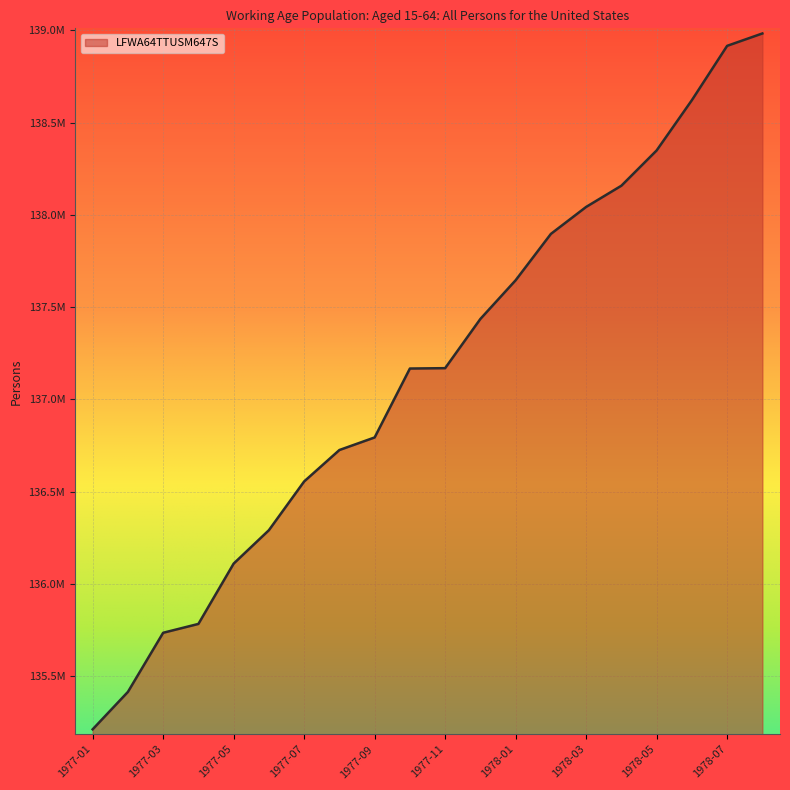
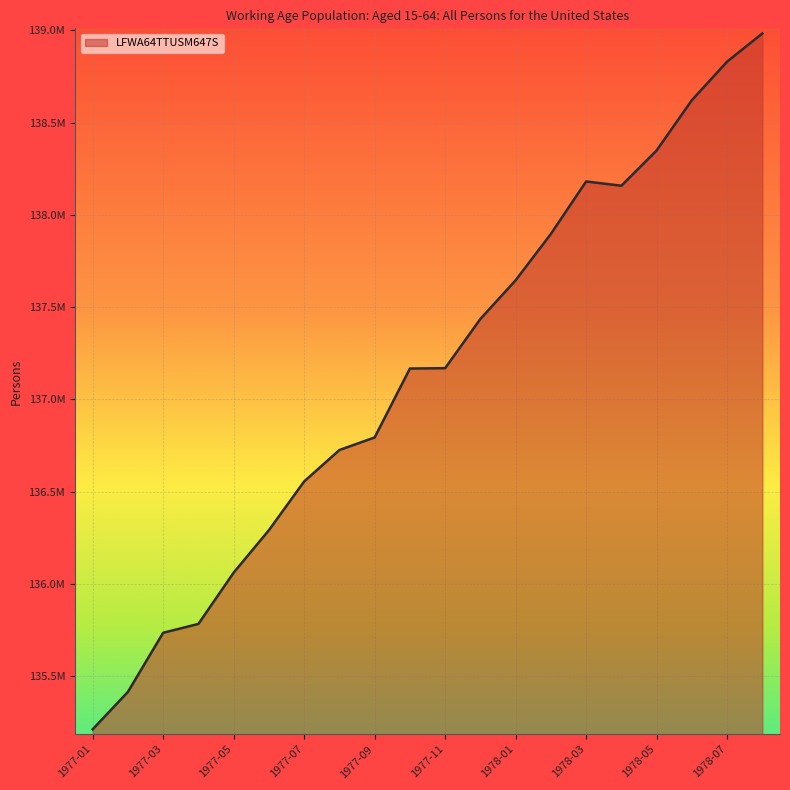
  {
    "1977-01": 135210000,
    "1977-03": 135730000,
-   "1977-05": 136110000,
+   "1977-05": 136060000,
    "1977-07": 136550000,
    "1977-09": 136790000,
    "1977-11": 137170000,
    "1978-01": 137650000,
-   "1978-03": 138040000,
+   "1978-03": 138180000,
    "1978-05": 138350000,
-   "1978-07": 138920000
+   "1978-07": 138830000
  }
